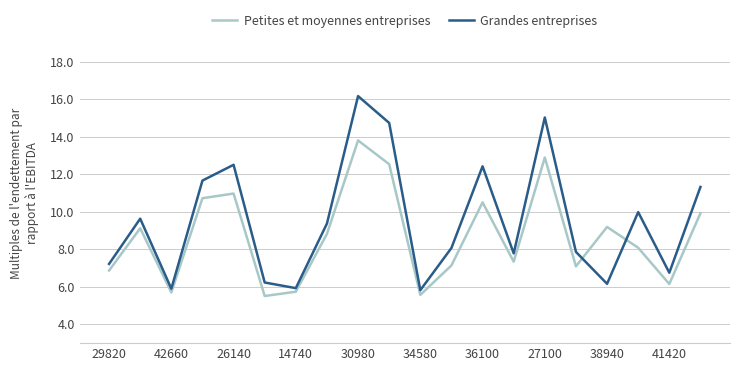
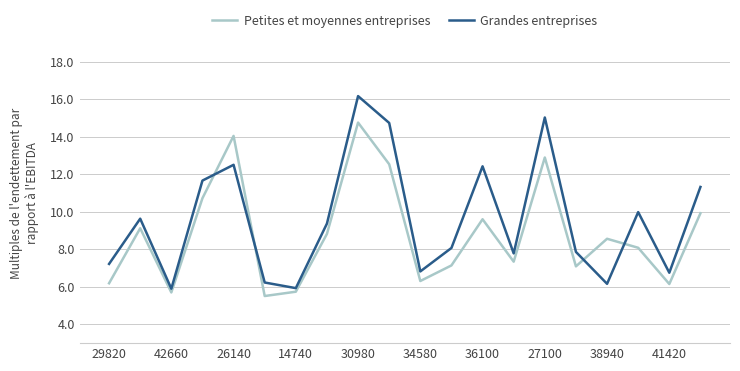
  {
    "Petites et moyennes entreprises": {
-     "29820": 6.9,
+     "29820": 6.2,
      "42660": 5.7,
-     "26140": 11.0,
+     "26140": 14.0,
      "14740": 5.7,
-     "30980": 13.8,
-     "34580": 5.6,
-     "36100": 10.5,
+     "30980": 14.8,
+     "34580": 6.3,
+     "36100": 9.6,
      "27100": 12.9,
-     "38940": 9.2,
+     "38940": 8.6,
      "41420": 6.2
    },
    "Grandes entreprises": {
      "29820": 7.2,
      "42660": 5.9,
      "26140": 12.5,
      "14740": 5.9,
      "30980": 16.2,
-     "34580": 5.8,
+     "34580": 6.8,
      "36100": 12.4,
      "27100": 15.0,
      "38940": 6.2,
      "41420": 6.8
    }
  }
